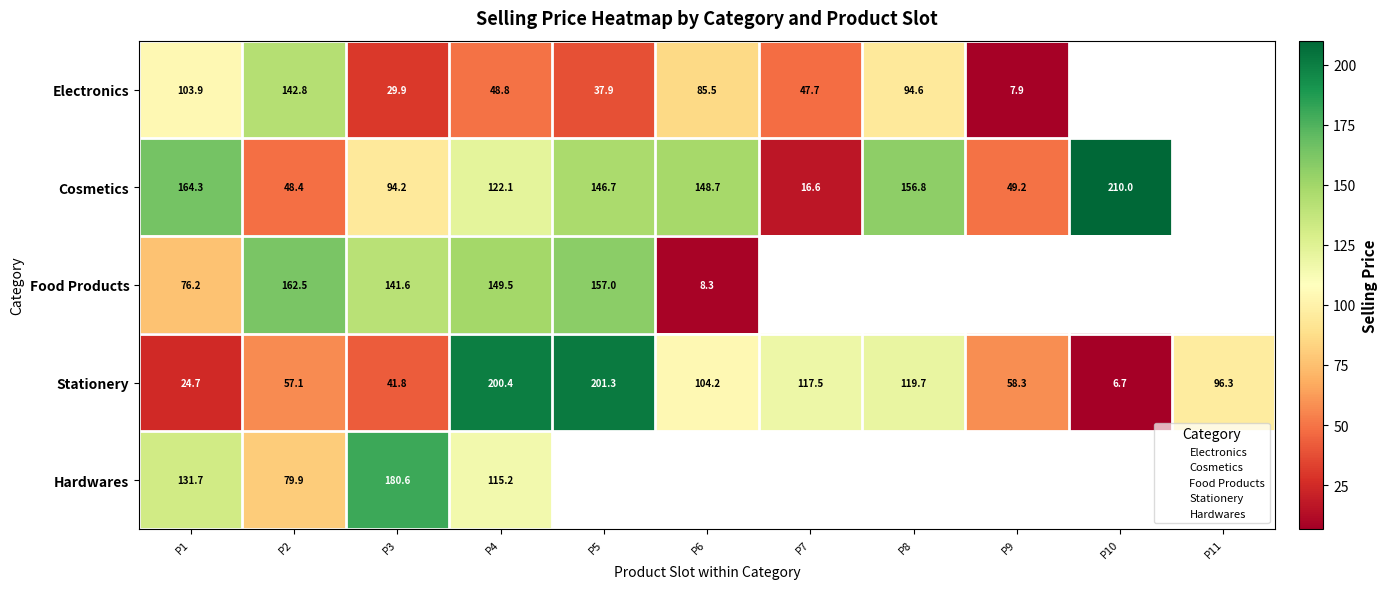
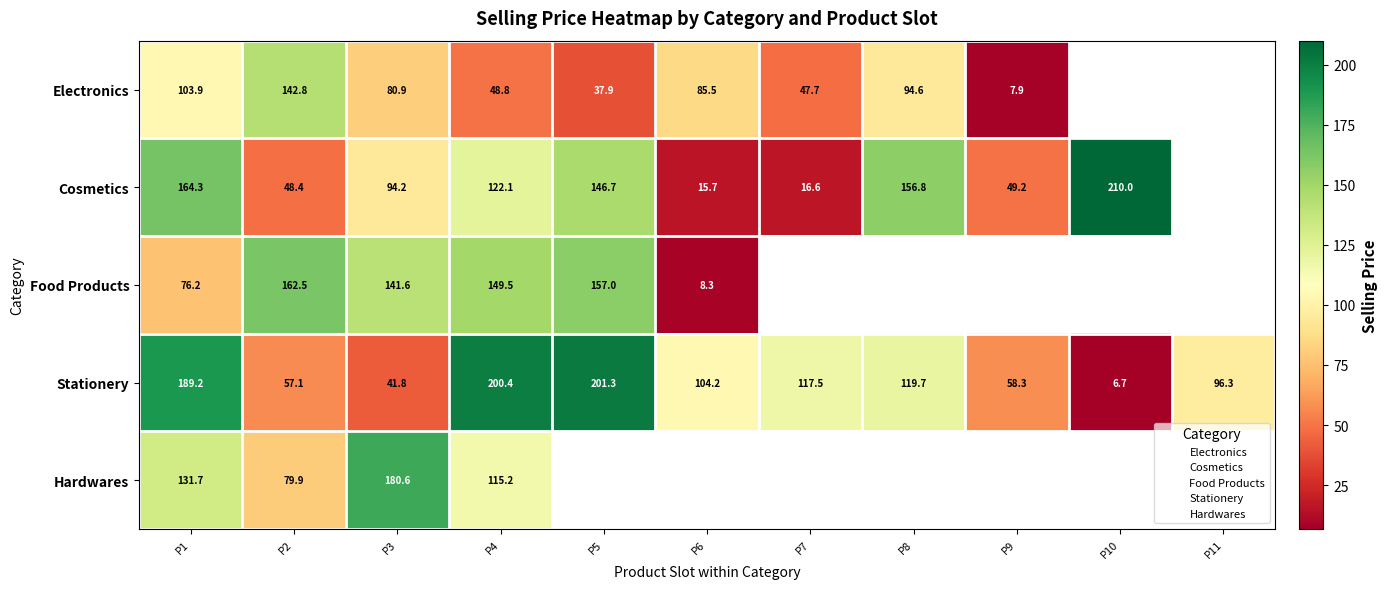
  {
    "Electronics": {
      "P1": 103.9,
      "P2": 142.8,
-     "P3": 29.9,
+     "P3": 80.9,
      "P4": 48.8,
      "P5": 37.9,
      "P6": 85.5,
      "P7": 47.7,
      "P8": 94.6,
      "P9": 7.9
    },
    "Cosmetics": {
      "P1": 164.3,
      "P2": 48.4,
      "P3": 94.2,
      "P4": 122.1,
      "P5": 146.7,
-     "P6": 148.7,
+     "P6": 15.7,
      "P7": 16.6,
      "P8": 156.8,
      "P9": 49.2,
      "P10": 210.0
    },
    "Food Products": {
      "P1": 76.2,
      "P2": 162.5,
      "P3": 141.6,
      "P4": 149.5,
      "P5": 157.0,
      "P6": 8.3
    },
    "Stationery": {
-     "P1": 24.7,
+     "P1": 189.2,
      "P2": 57.1,
      "P3": 41.8,
      "P4": 200.4,
      "P5": 201.3,
      "P6": 104.2,
      "P7": 117.5,
      "P8": 119.7,
      "P9": 58.3,
      "P10": 6.7,
      "P11": 96.3
    },
    "Hardwares": {
      "P1": 131.7,
      "P2": 79.9,
      "P3": 180.6,
      "P4": 115.2
    }
  }
